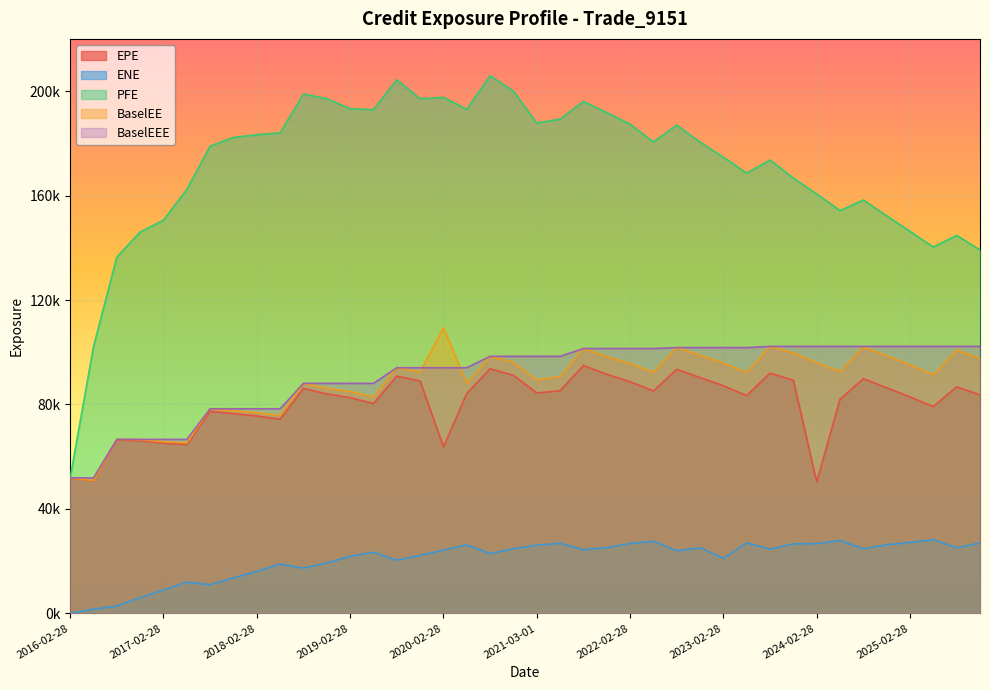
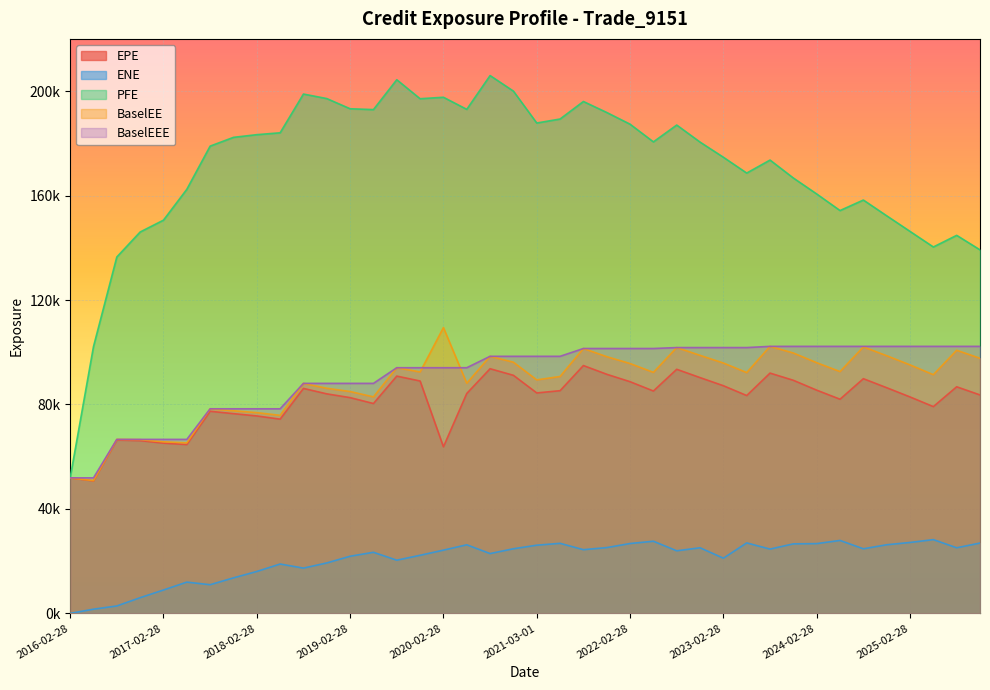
  {
    "EPE": {
      "2018-02-28": 76000,
      "2019-02-28": 83000,
      "2020-02-28": 64000,
      "2021-03-01": 84000,
      "2022-02-28": 89000,
      "2023-02-28": 87000,
-     "2024-02-28": 50000,
+     "2024-02-28": 85000,
      "2025-02-28": 83000
    },
    "ENE": {
      "2016-02-28": 0,
      "2017-02-28": 9000,
      "2018-02-28": 16000,
      "2019-02-28": 22000,
      "2020-02-28": 24000,
      "2021-03-01": 26000,
      "2022-02-28": 27000,
      "2023-02-28": 21000,
      "2024-02-28": 27000,
      "2025-02-28": 27000
    },
    "PFE": {
      "2017-02-28": 151000,
      "2018-02-28": 183000,
      "2019-02-28": 193000,
      "2020-02-28": 198000,
      "2021-03-01": 188000,
      "2022-02-28": 187000,
      "2023-02-28": 175000,
      "2024-02-28": 161000,
      "2025-02-28": 146000
    },
    "BaselEE": {
      "2018-02-28": 77000,
      "2019-02-28": 85000,
      "2020-02-28": 109000,
      "2021-03-01": 89000,
      "2022-02-28": 96000,
      "2023-02-28": 96000,
      "2024-02-28": 96000,
      "2025-02-28": 95000
    },
    "BaselEEE": {
      "2018-02-28": 78000,
      "2019-02-28": 88000,
      "2020-02-28": 94000,
      "2021-03-01": 98000,
      "2022-02-28": 101000,
      "2023-02-28": 102000,
      "2024-02-28": 102000,
      "2025-02-28": 102000
    }
  }
